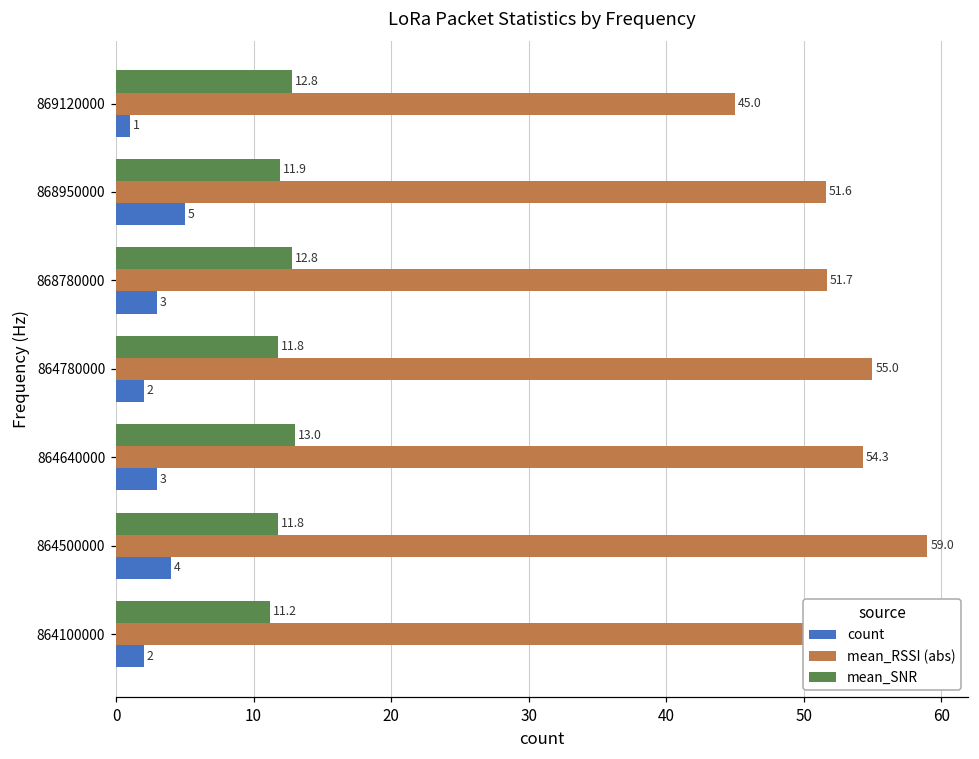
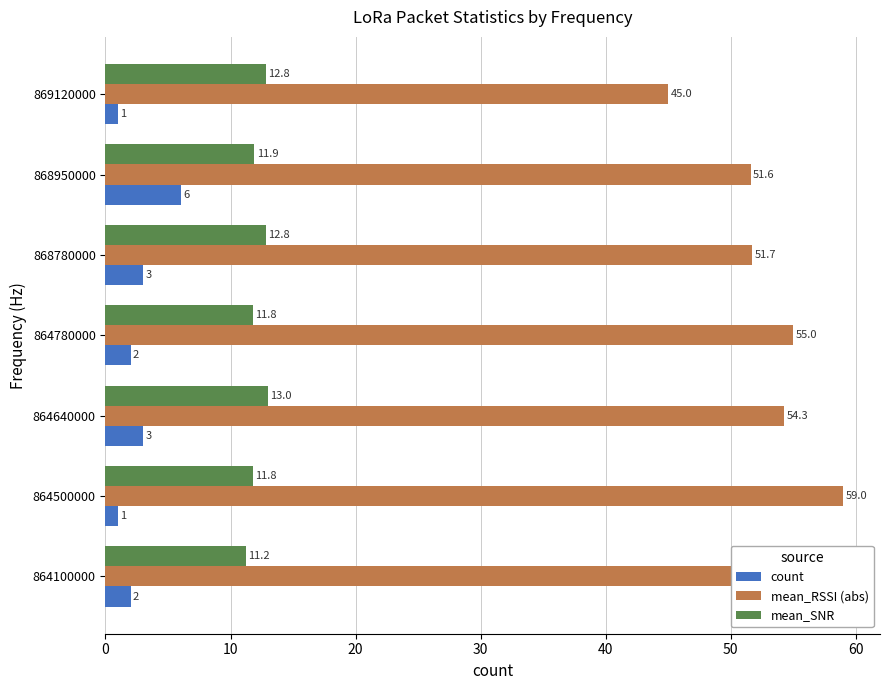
  {
    "count": {
      "869120000": 1,
-     "868950000": 5,
+     "868950000": 6,
      "868780000": 3,
      "864780000": 2,
      "864640000": 3,
-     "864500000": 4,
+     "864500000": 1,
      "864100000": 2
    },
    "mean_RSSI (abs)": {
      "869120000": 45.0,
      "868950000": 51.6,
      "868780000": 51.7,
      "864780000": 55.0,
      "864640000": 54.3,
      "864500000": 59.0
    },
    "mean_SNR": {
      "869120000": 12.8,
      "868950000": 11.9,
      "868780000": 12.8,
      "864780000": 11.8,
      "864640000": 13.0,
      "864500000": 11.8,
      "864100000": 11.2
    }
  }
